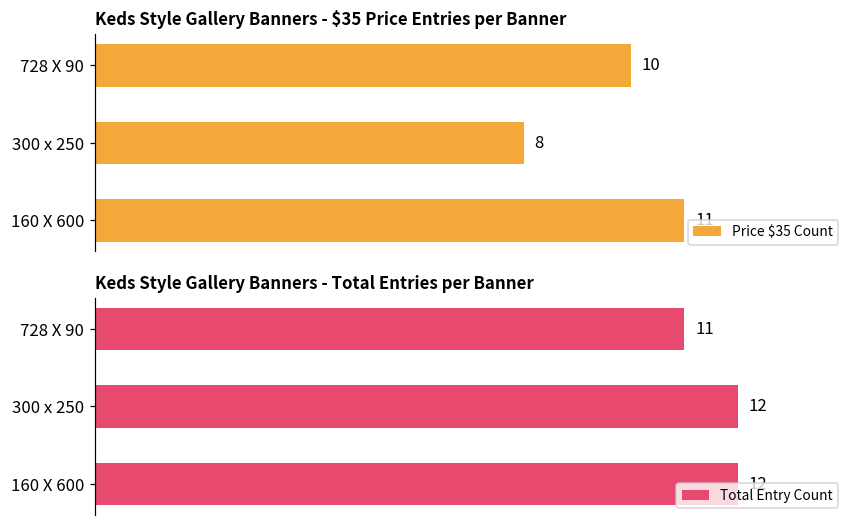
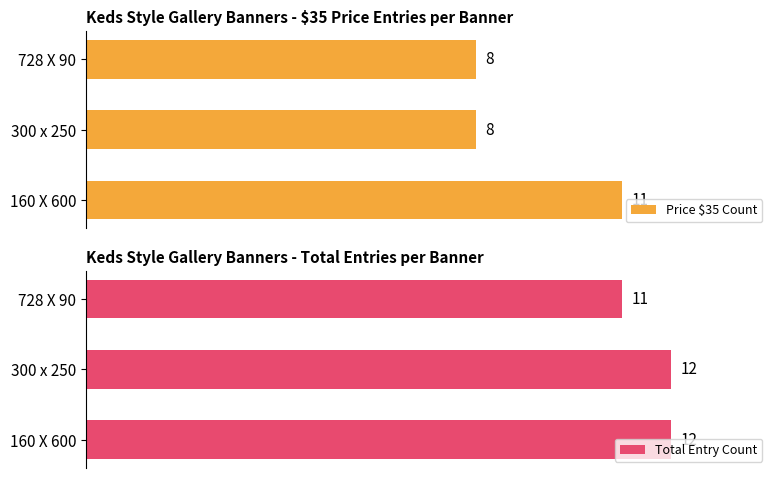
  {
    "Keds Style Gallery Banners - $35 Price Entries per Banner": {
-     "728 X 90": 10,
+     "728 X 90": 8,
      "300 x 250": 8
    },
    "Keds Style Gallery Banners - Total Entries per Banner": {
      "728 X 90": 11,
      "300 x 250": 12
    }
  }
